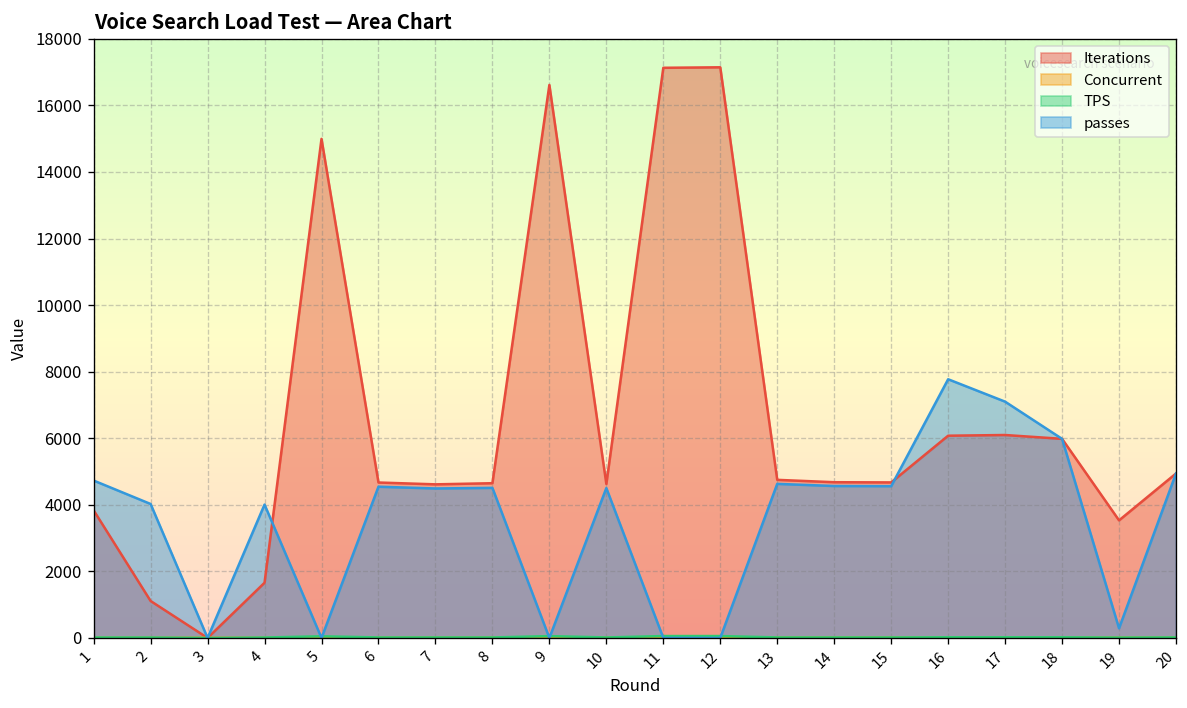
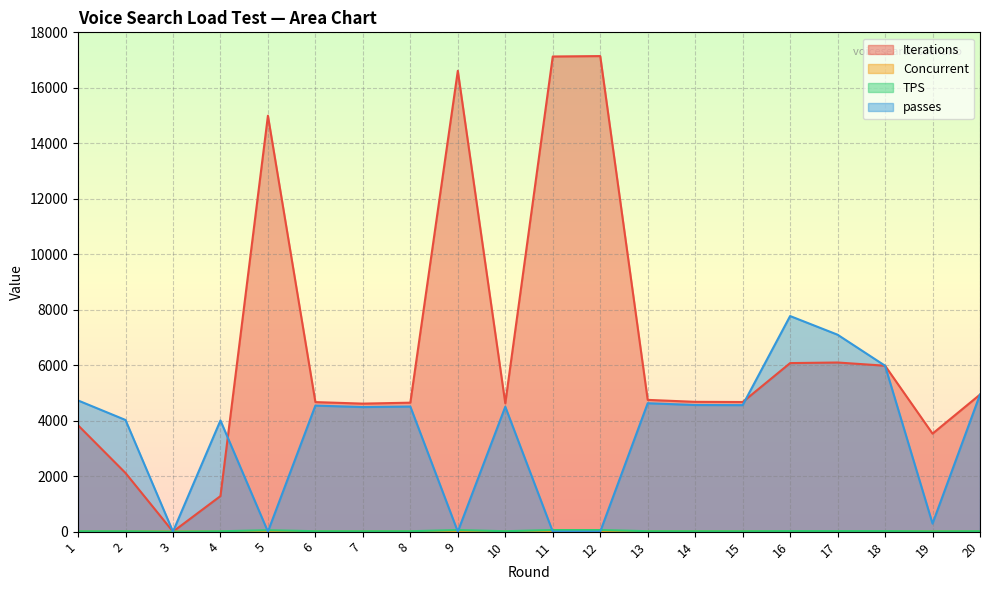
  {
    "Iterations": {
      "1": 3800,
-     "2": 1100,
-     "4": 1700,
+     "2": 2100,
+     "4": 1300,
      "5": 15000,
      "6": 4700,
      "7": 4600,
      "8": 4600,
      "9": 16600,
      "10": 4600,
      "11": 17100,
      "12": 17100,
      "13": 4800,
      "14": 4700,
      "15": 4700,
      "16": 6100,
      "17": 6100,
      "19": 3500
    },
    "passes": {
      "1": 4700,
      "2": 4000,
      "4": 4000,
      "6": 4500,
      "7": 4500,
      "8": 4500,
      "10": 4500,
      "13": 4600,
      "14": 4600,
      "15": 4600,
      "16": 7800,
      "17": 7100,
      "19": 300
    }
  }
